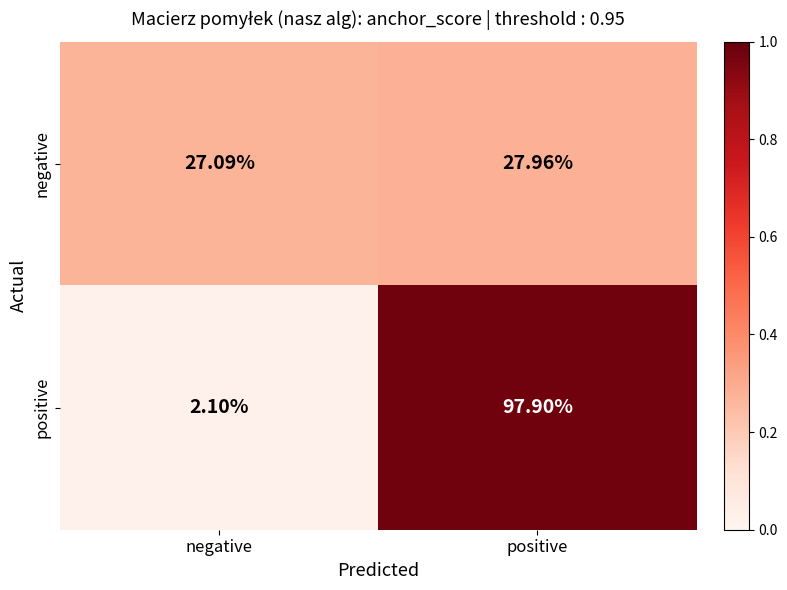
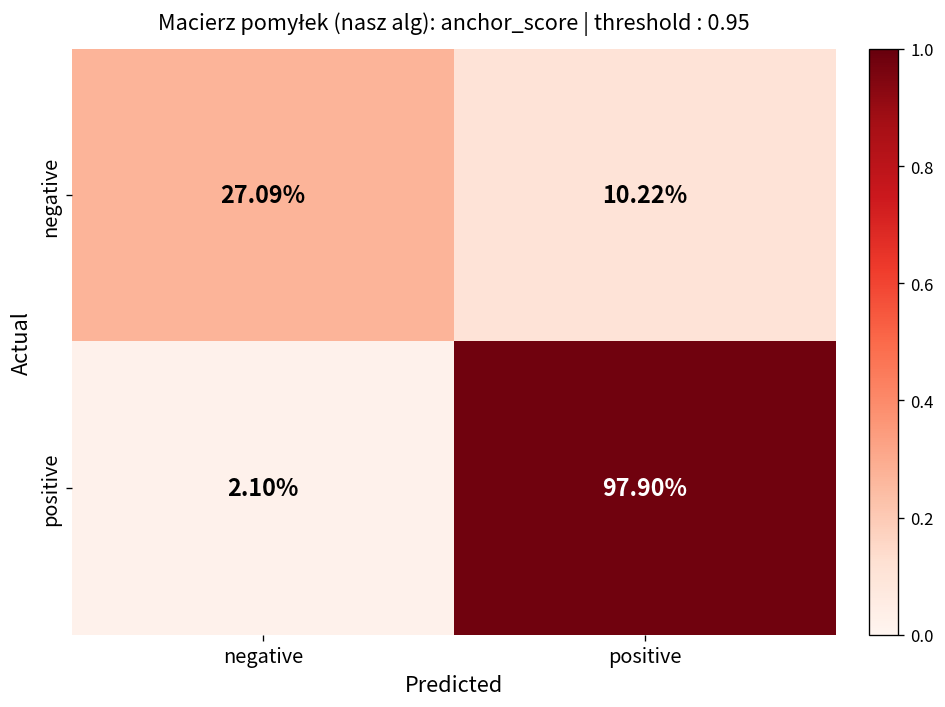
  {
    "negative": {
      "negative": "27.09%",
-     "positive": "27.96%"
+     "positive": "10.22%"
    },
    "positive": {
      "negative": "2.10%",
      "positive": "97.90%"
    }
  }
